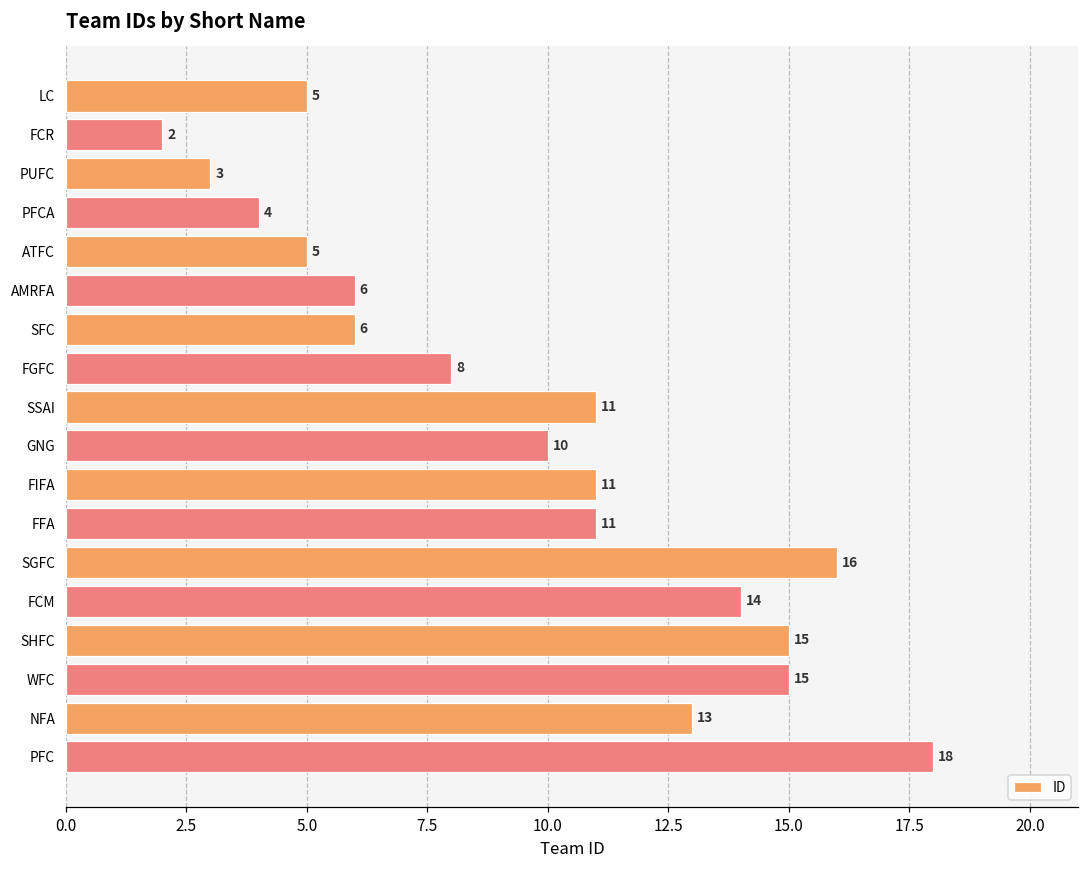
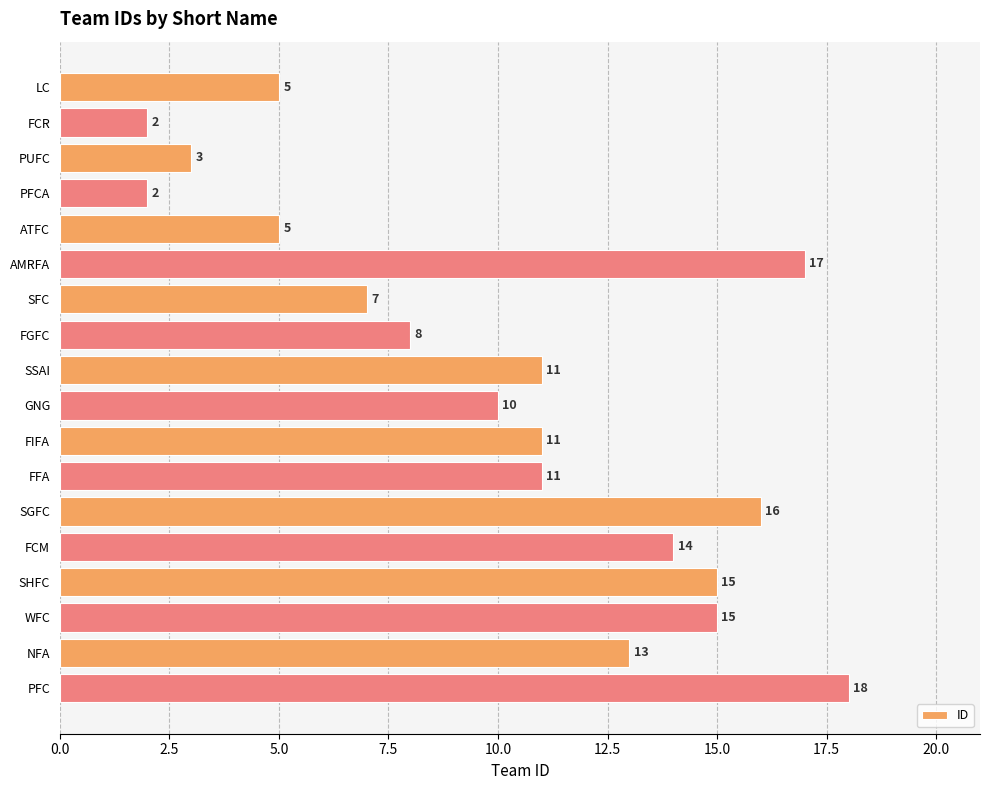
  {
    "LC": 5,
    "FCR": 2,
    "PUFC": 3,
-   "PFCA": 4,
+   "PFCA": 2,
    "ATFC": 5,
-   "AMRFA": 6,
-   "SFC": 6,
+   "AMRFA": 17,
+   "SFC": 7,
    "FGFC": 8,
    "SSAI": 11,
    "GNG": 10,
    "FIFA": 11,
    "FFA": 11,
    "SGFC": 16,
    "FCM": 14,
    "SHFC": 15,
    "WFC": 15,
    "NFA": 13,
    "PFC": 18
  }
